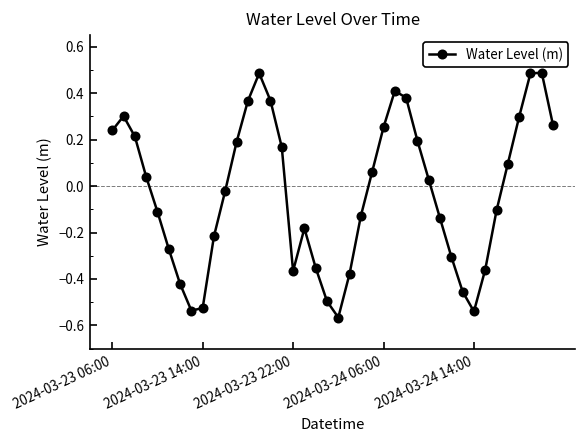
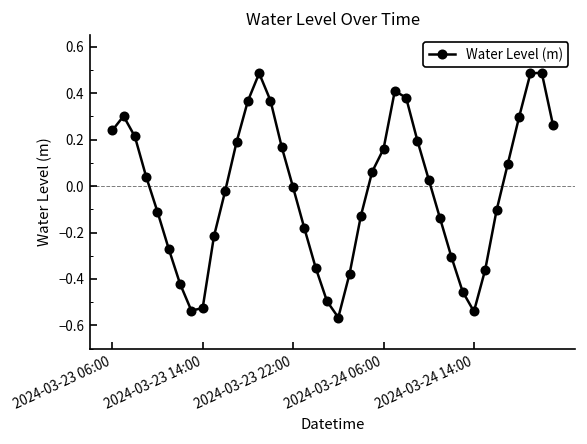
  {
    "2024-03-23 06:00": 0.24,
    "2024-03-23 14:00": -0.53,
-   "2024-03-23 22:00": -0.37,
-   "2024-03-24 06:00": 0.25,
+   "2024-03-23 22:00": -0.01,
+   "2024-03-24 06:00": 0.16,
    "2024-03-24 14:00": -0.54
  }
